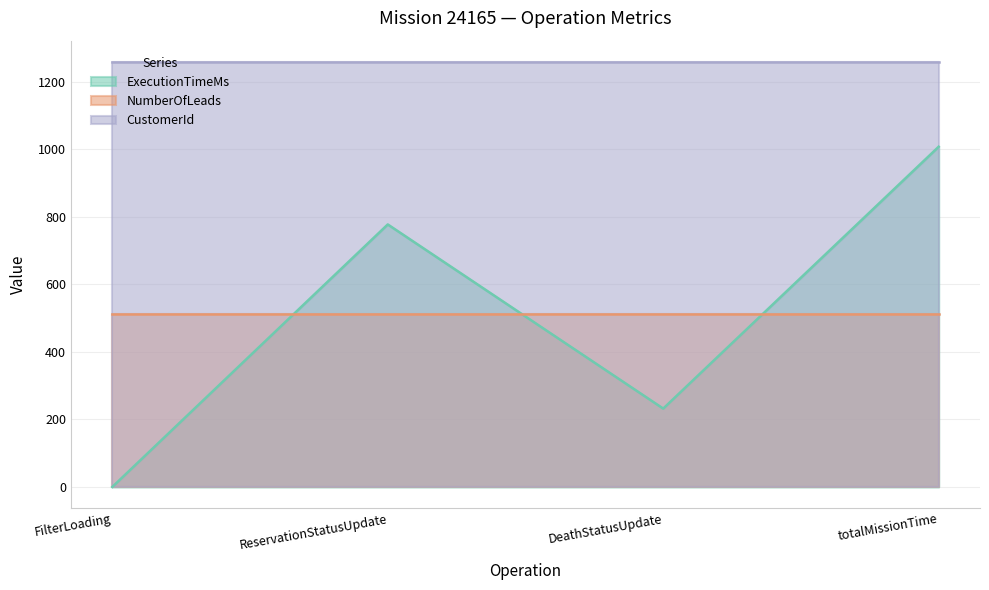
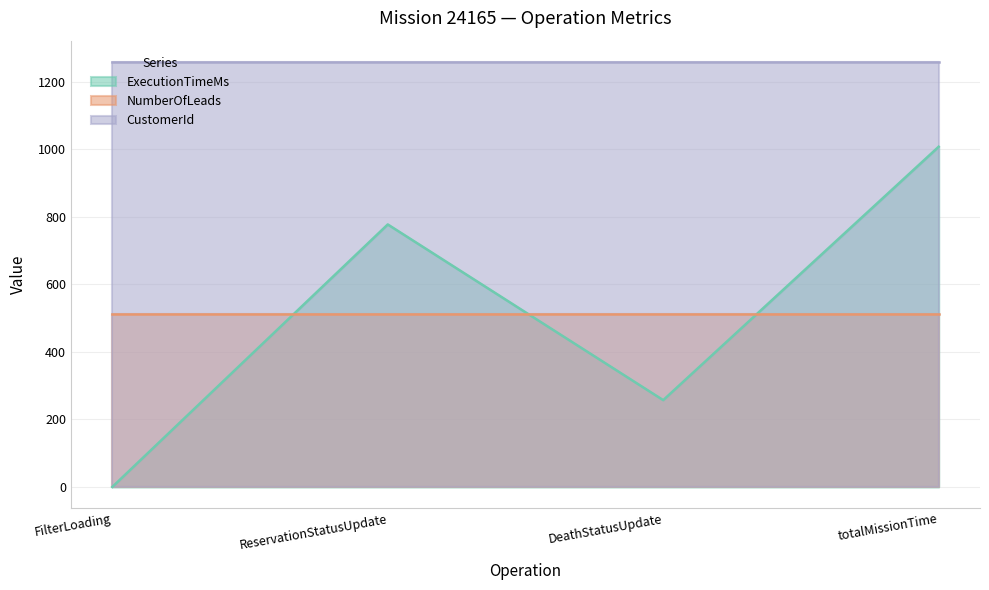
  {
    "ExecutionTimeMs": {
      "FilterLoading": 0,
      "ReservationStatusUpdate": 780,
-     "DeathStatusUpdate": 230,
+     "DeathStatusUpdate": 260,
      "totalMissionTime": 1010
    },
    "NumberOfLeads": {
      "FilterLoading": 510,
      "ReservationStatusUpdate": 510,
      "DeathStatusUpdate": 510,
      "totalMissionTime": 510
    },
    "CustomerId": {
      "FilterLoading": 1260,
      "ReservationStatusUpdate": 1260,
      "DeathStatusUpdate": 1260,
      "totalMissionTime": 1260
    }
  }
